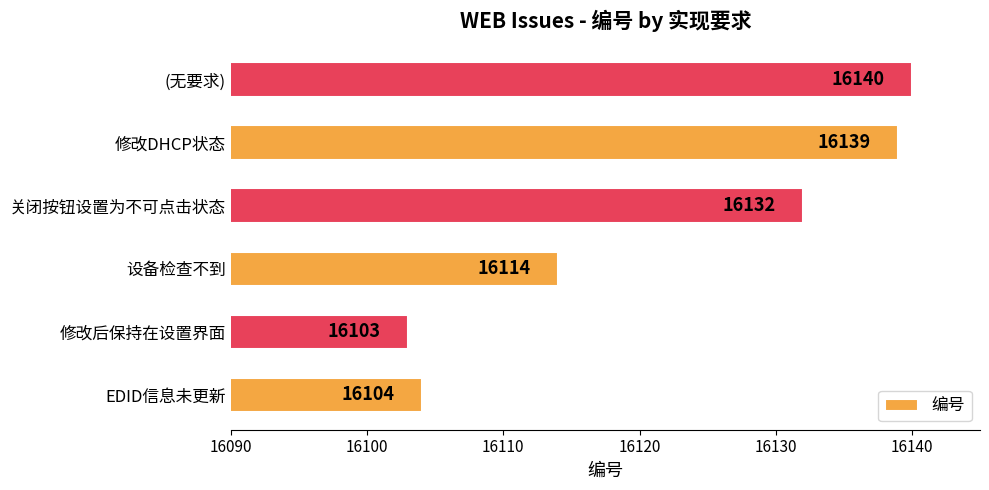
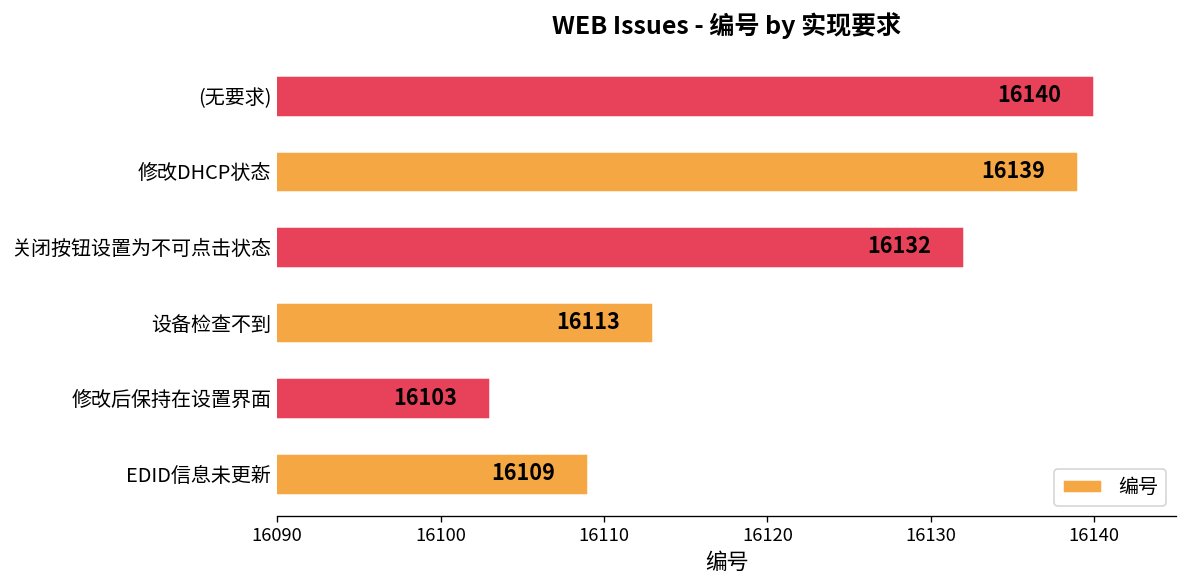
  {
    "(无要求)": 16140,
    "修改DHCP状态": 16139,
    "关闭按钮设置为不可点击状态": 16132,
-   "设备检查不到": 16114,
+   "设备检查不到": 16113,
    "修改后保持在设置界面": 16103,
-   "EDID信息未更新": 16104
+   "EDID信息未更新": 16109
  }
